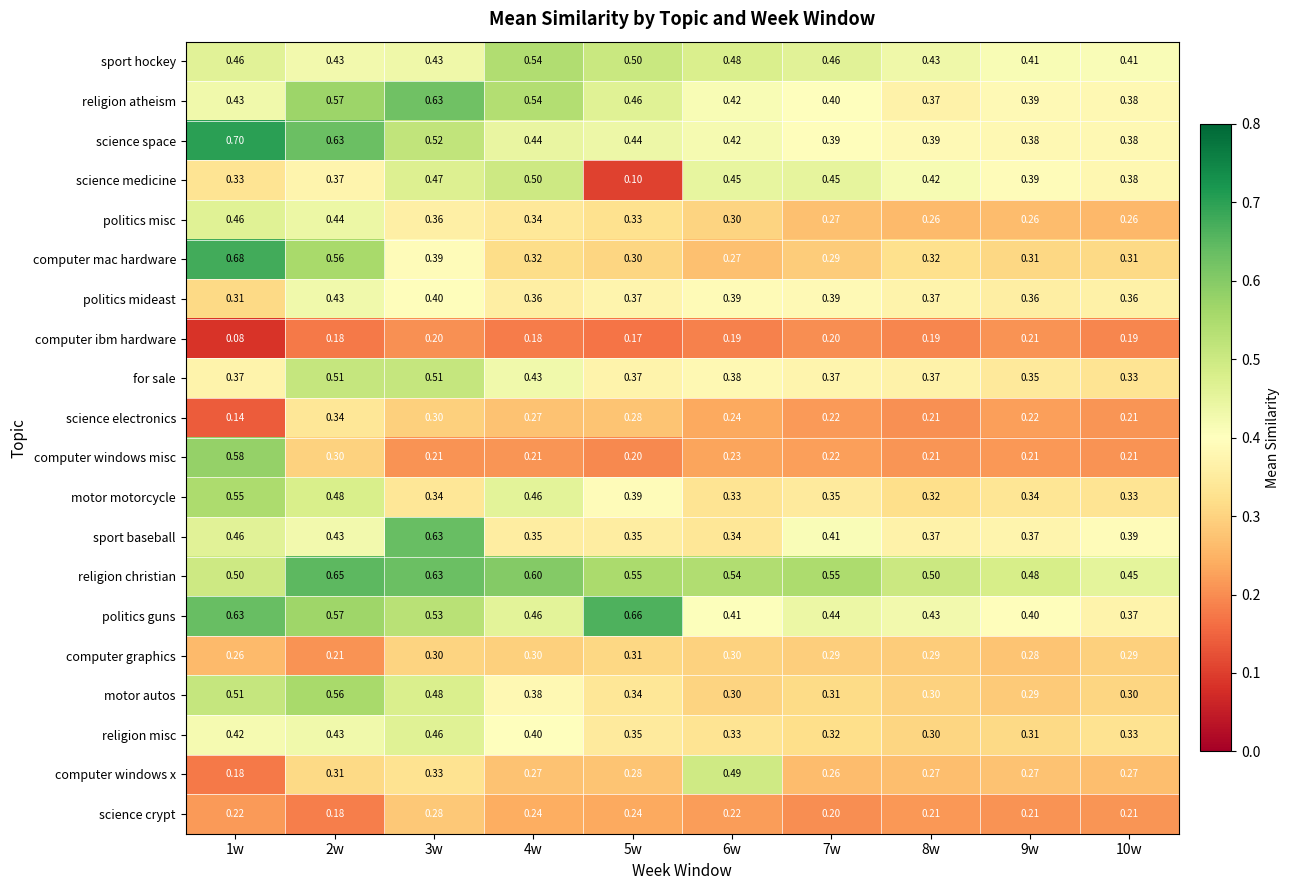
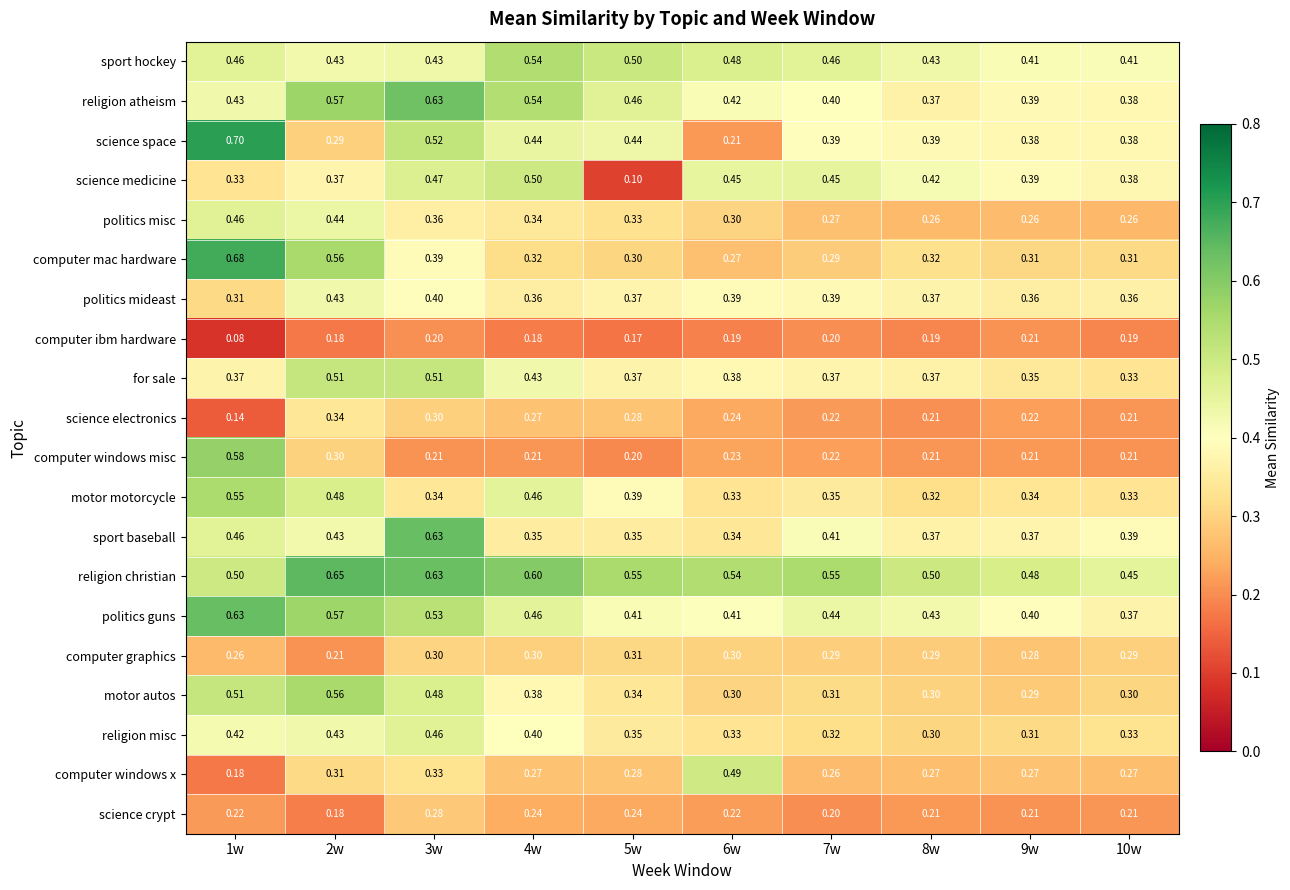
  {
    "sport hockey": {
      "1w": 0.46,
      "2w": 0.43,
      "3w": 0.43,
      "4w": 0.54,
      "5w": 0.50,
      "6w": 0.48,
      "7w": 0.46,
      "8w": 0.43,
      "9w": 0.41,
      "10w": 0.41
    },
    "religion atheism": {
      "1w": 0.43,
      "2w": 0.57,
      "3w": 0.63,
      "4w": 0.54,
      "5w": 0.46,
      "6w": 0.42,
      "7w": 0.40,
      "8w": 0.37,
      "9w": 0.39,
      "10w": 0.38
    },
    "science space": {
      "1w": 0.70,
-     "2w": 0.63,
+     "2w": 0.29,
      "3w": 0.52,
      "4w": 0.44,
      "5w": 0.44,
-     "6w": 0.42,
+     "6w": 0.21,
      "7w": 0.39,
      "8w": 0.39,
      "9w": 0.38,
      "10w": 0.38
    },
    "science medicine": {
      "1w": 0.33,
      "2w": 0.37,
      "3w": 0.47,
      "4w": 0.50,
      "5w": 0.10,
      "6w": 0.45,
      "7w": 0.45,
      "8w": 0.42,
      "9w": 0.39,
      "10w": 0.38
    },
    "politics misc": {
      "1w": 0.46,
      "2w": 0.44,
      "3w": 0.36,
      "4w": 0.34,
      "5w": 0.33,
      "6w": 0.30,
      "7w": 0.27,
      "8w": 0.26,
      "9w": 0.26,
      "10w": 0.26
    },
    "computer mac hardware": {
      "1w": 0.68,
      "2w": 0.56,
      "3w": 0.39,
      "4w": 0.32,
      "5w": 0.30,
      "6w": 0.27,
      "7w": 0.29,
      "8w": 0.32,
      "9w": 0.31,
      "10w": 0.31
    },
    "politics mideast": {
      "1w": 0.31,
      "2w": 0.43,
      "3w": 0.40,
      "4w": 0.36,
      "5w": 0.37,
      "6w": 0.39,
      "7w": 0.39,
      "8w": 0.37,
      "9w": 0.36,
      "10w": 0.36
    },
    "computer ibm hardware": {
      "1w": 0.08,
      "2w": 0.18,
      "3w": 0.20,
      "4w": 0.18,
      "5w": 0.17,
      "6w": 0.19,
      "7w": 0.20,
      "8w": 0.19,
      "9w": 0.21,
      "10w": 0.19
    },
    "for sale": {
      "1w": 0.37,
      "2w": 0.51,
      "3w": 0.51,
      "4w": 0.43,
      "5w": 0.37,
      "6w": 0.38,
      "7w": 0.37,
      "8w": 0.37,
      "9w": 0.35,
      "10w": 0.33
    },
    "science electronics": {
      "1w": 0.14,
      "2w": 0.34,
      "3w": 0.30,
      "4w": 0.27,
      "5w": 0.28,
      "6w": 0.24,
      "7w": 0.22,
      "8w": 0.21,
      "9w": 0.22,
      "10w": 0.21
    },
    "computer windows misc": {
      "1w": 0.58,
      "2w": 0.30,
      "3w": 0.21,
      "4w": 0.21,
      "5w": 0.20,
      "6w": 0.23,
      "7w": 0.22,
      "8w": 0.21,
      "9w": 0.21,
      "10w": 0.21
    },
    "motor motorcycle": {
      "1w": 0.55,
      "2w": 0.48,
      "3w": 0.34,
      "4w": 0.46,
      "5w": 0.39,
      "6w": 0.33,
      "7w": 0.35,
      "8w": 0.32,
      "9w": 0.34,
      "10w": 0.33
    },
    "sport baseball": {
      "1w": 0.46,
      "2w": 0.43,
      "3w": 0.63,
      "4w": 0.35,
      "5w": 0.35,
      "6w": 0.34,
      "7w": 0.41,
      "8w": 0.37,
      "9w": 0.37,
      "10w": 0.39
    },
    "religion christian": {
      "1w": 0.50,
      "2w": 0.65,
      "3w": 0.63,
      "4w": 0.60,
      "5w": 0.55,
      "6w": 0.54,
      "7w": 0.55,
      "8w": 0.50,
      "9w": 0.48,
      "10w": 0.45
    },
    "politics guns": {
      "1w": 0.63,
      "2w": 0.57,
      "3w": 0.53,
      "4w": 0.46,
-     "5w": 0.66,
+     "5w": 0.41,
      "6w": 0.41,
      "7w": 0.44,
      "8w": 0.43,
      "9w": 0.40,
      "10w": 0.37
    },
    "computer graphics": {
      "1w": 0.26,
      "2w": 0.21,
      "3w": 0.30,
      "4w": 0.30,
      "5w": 0.31,
      "6w": 0.30,
      "7w": 0.29,
      "8w": 0.29,
      "9w": 0.28,
      "10w": 0.29
    },
    "motor autos": {
      "1w": 0.51,
      "2w": 0.56,
      "3w": 0.48,
      "4w": 0.38,
      "5w": 0.34,
      "6w": 0.30,
      "7w": 0.31,
      "8w": 0.30,
      "9w": 0.29,
      "10w": 0.30
    },
    "religion misc": {
      "1w": 0.42,
      "2w": 0.43,
      "3w": 0.46,
      "4w": 0.40,
      "5w": 0.35,
      "6w": 0.33,
      "7w": 0.32,
      "8w": 0.30,
      "9w": 0.31,
      "10w": 0.33
    },
    "computer windows x": {
      "1w": 0.18,
      "2w": 0.31,
      "3w": 0.33,
      "4w": 0.27,
      "5w": 0.28,
      "6w": 0.49,
      "7w": 0.26,
      "8w": 0.27,
      "9w": 0.27,
      "10w": 0.27
    },
    "science crypt": {
      "1w": 0.22,
      "2w": 0.18,
      "3w": 0.28,
      "4w": 0.24,
      "5w": 0.24,
      "6w": 0.22,
      "7w": 0.20,
      "8w": 0.21,
      "9w": 0.21,
      "10w": 0.21
    }
  }
